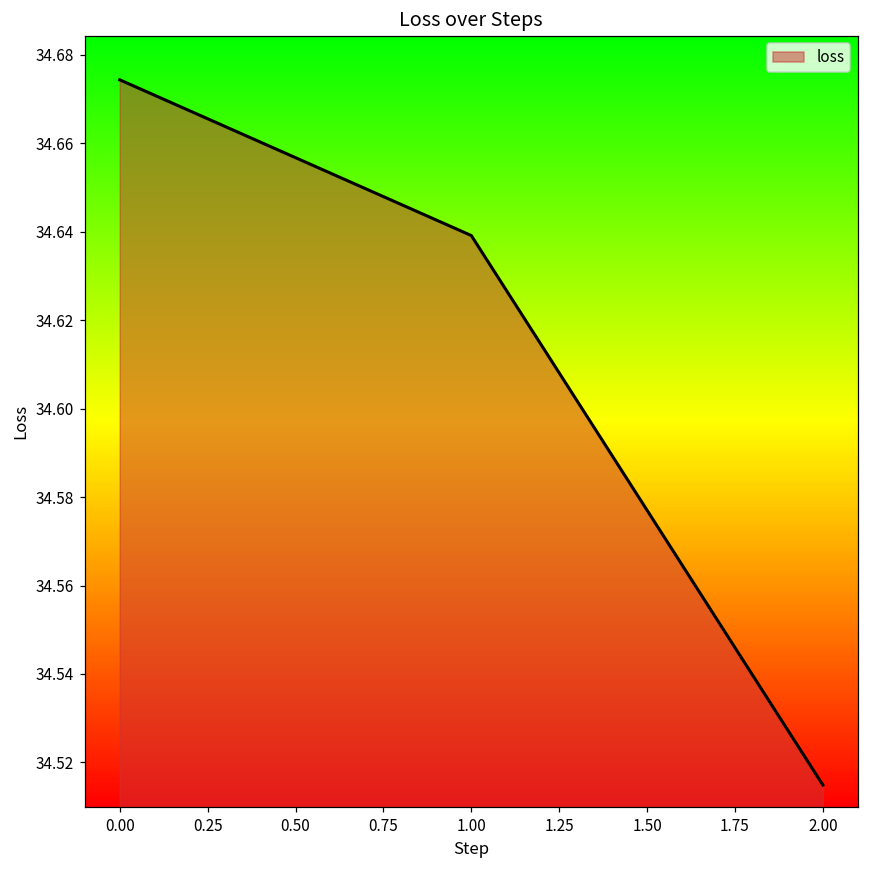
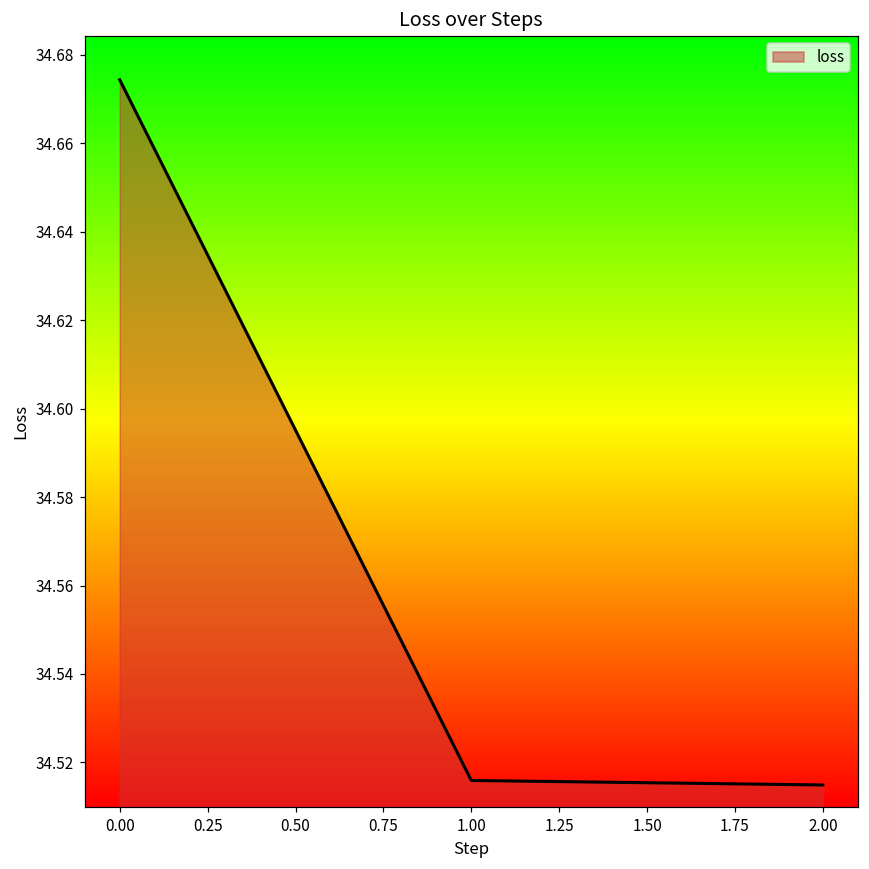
  {
    "0.00": 34.674,
-   "1.00": 34.639,
+   "1.00": 34.516,
    "2.00": 34.515
  }
